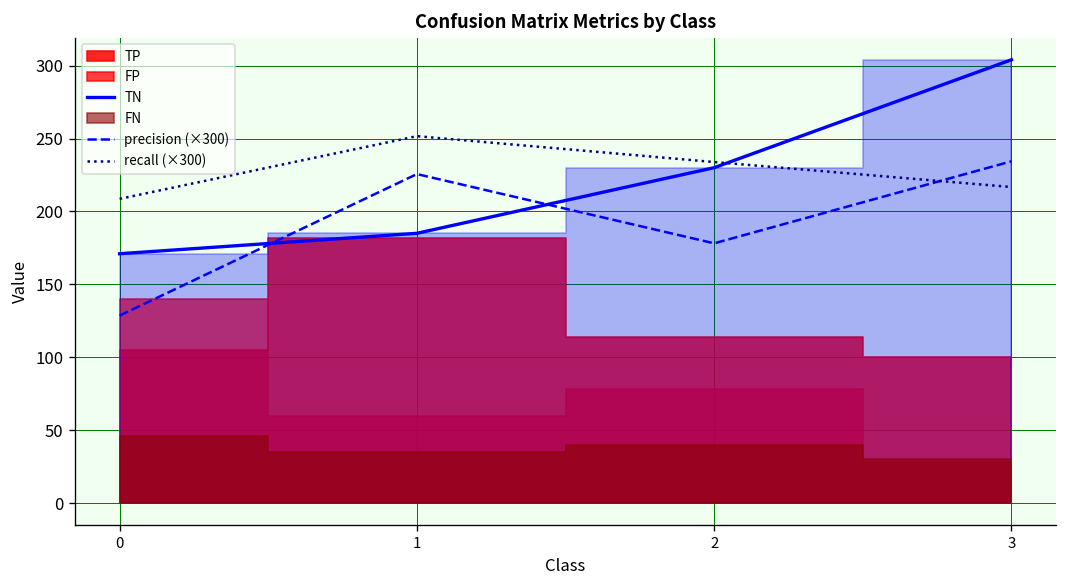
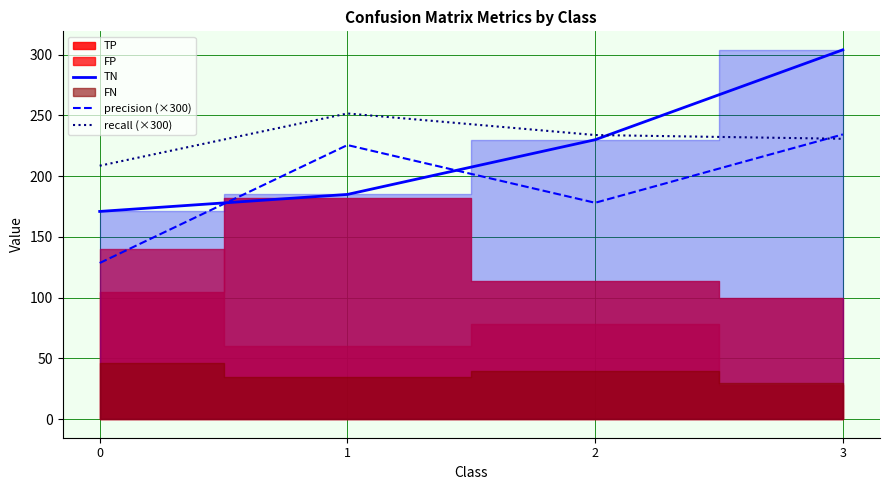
  {
    "recall (×300)": {
      "0": 209,
      "1": 252,
      "2": 234,
-     "3": 217
+     "3": 231
    }
  }
